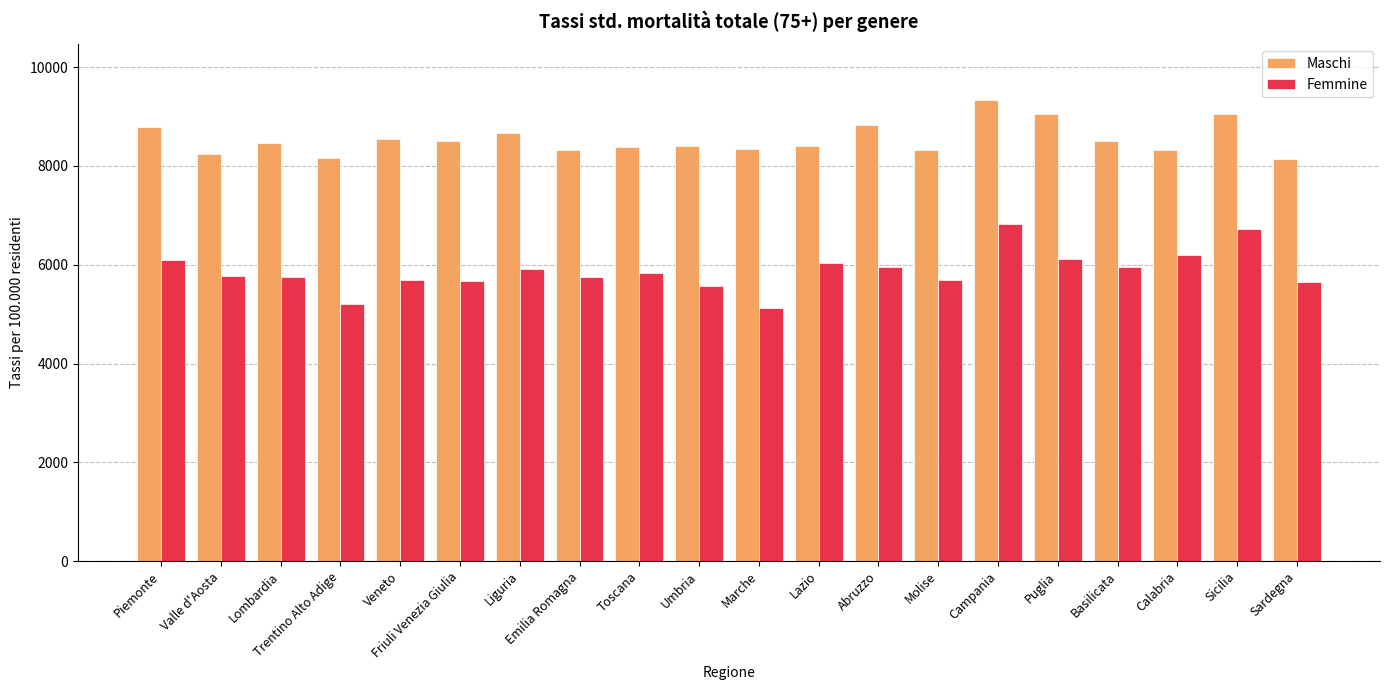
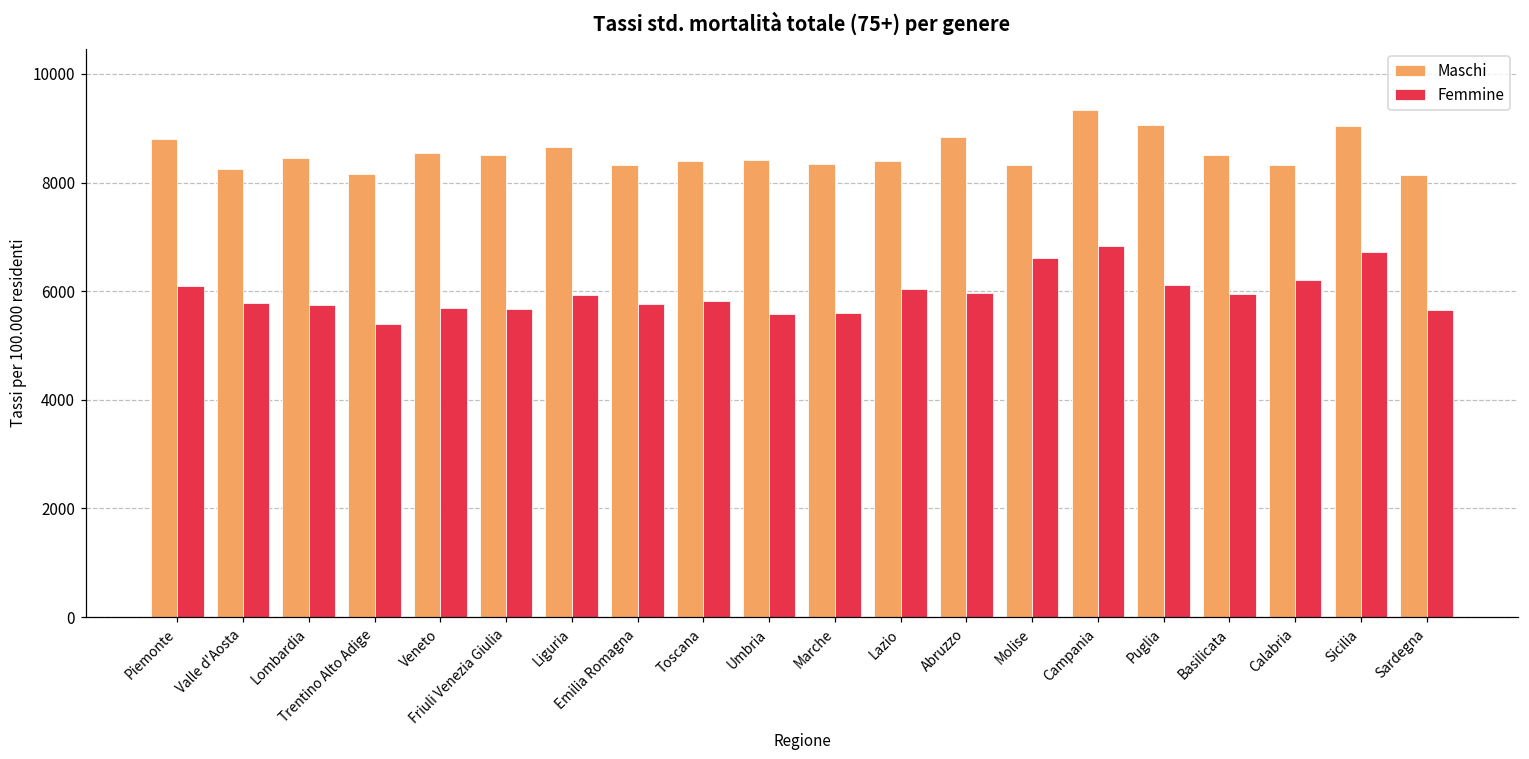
  {
    "Maschi": {
      "Piemonte": 8800,
      "Valle d'Aosta": 8200,
      "Lombardia": 8500,
      "Trentino Alto Adige": 8200,
      "Veneto": 8600,
      "Friuli Venezia Giulia": 8500,
      "Liguria": 8700,
      "Emilia Romagna": 8300,
      "Toscana": 8400,
      "Umbria": 8400,
      "Marche": 8400,
      "Lazio": 8400,
      "Abruzzo": 8800,
      "Molise": 8300,
      "Campania": 9300,
      "Puglia": 9100,
      "Basilicata": 8500,
      "Calabria": 8300,
      "Sicilia": 9000,
      "Sardegna": 8100
    },
    "Femmine": {
      "Piemonte": 6100,
      "Valle d'Aosta": 5800,
      "Lombardia": 5700,
-     "Trentino Alto Adige": 5200,
+     "Trentino Alto Adige": 5400,
      "Veneto": 5700,
      "Friuli Venezia Giulia": 5700,
      "Liguria": 5900,
      "Emilia Romagna": 5800,
      "Toscana": 5800,
      "Umbria": 5600,
-     "Marche": 5100,
+     "Marche": 5600,
      "Lazio": 6000,
      "Abruzzo": 6000,
-     "Molise": 5700,
+     "Molise": 6600,
      "Campania": 6800,
      "Puglia": 6100,
      "Basilicata": 5900,
      "Calabria": 6200,
      "Sicilia": 6700,
      "Sardegna": 5700
    }
  }
